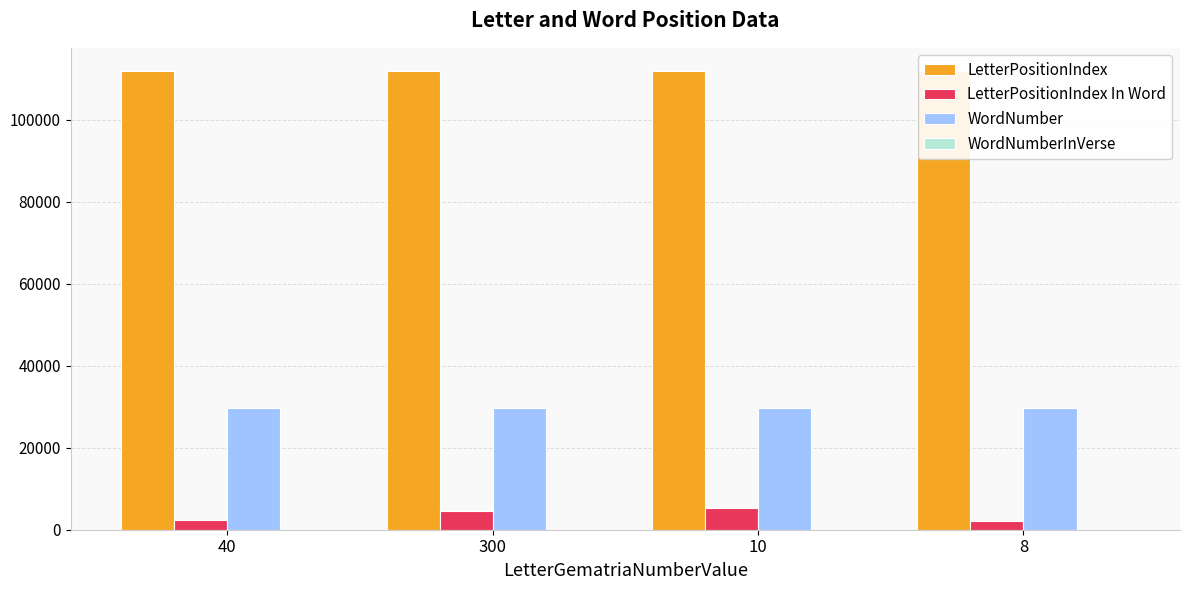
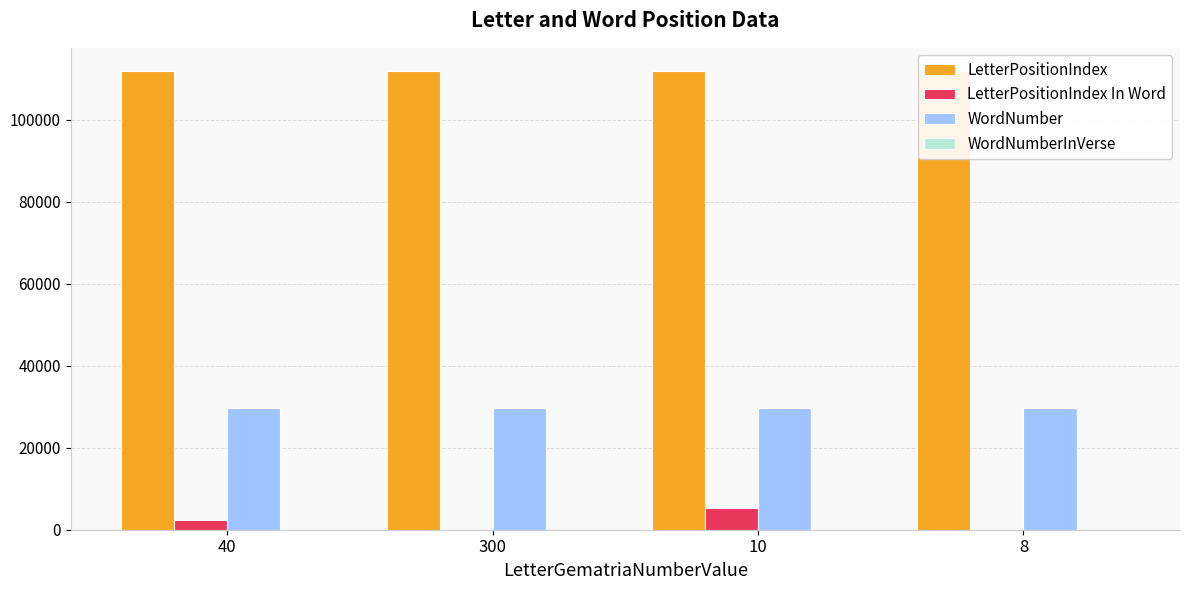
  {
    "LetterPositionIndex": {
      "40": 112000,
      "300": 112000,
      "10": 112000
    },
    "LetterPositionIndex In Word": {
      "40": 2000,
-     "300": 5000,
+     "300": 0,
      "10": 5000,
-     "8": 2000
+     "8": 0
    }
  }
